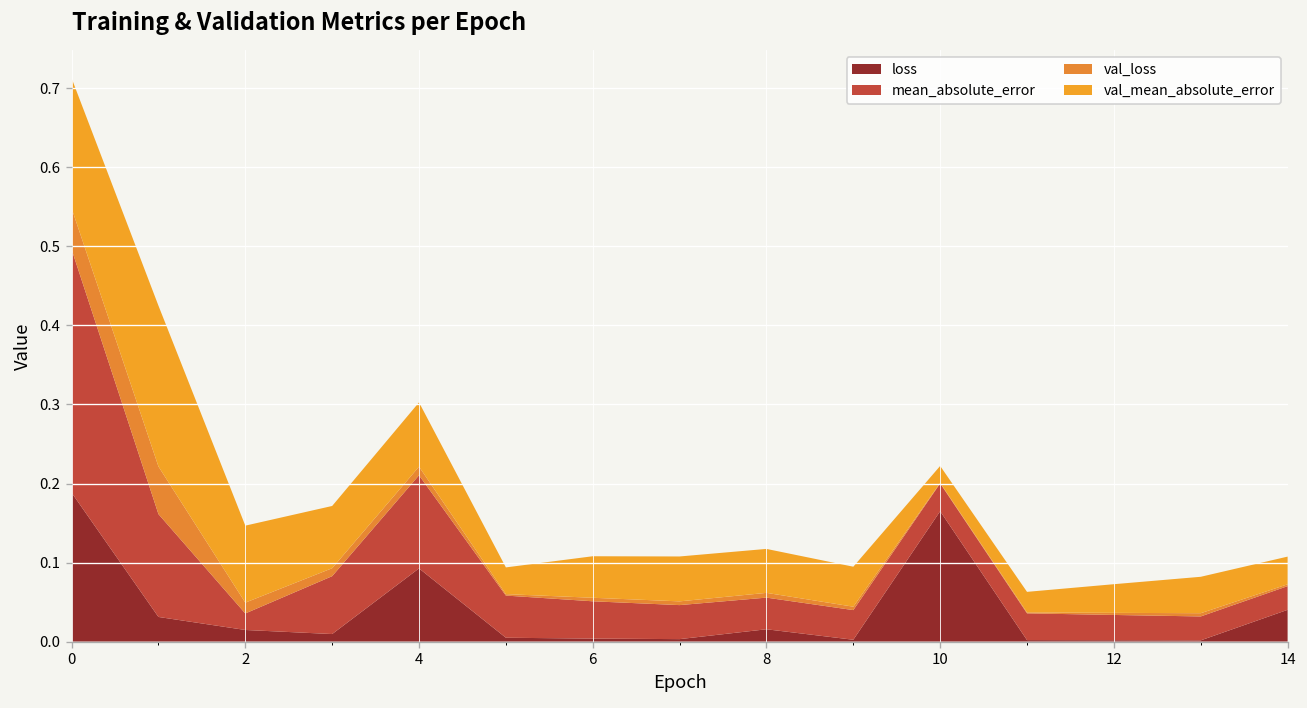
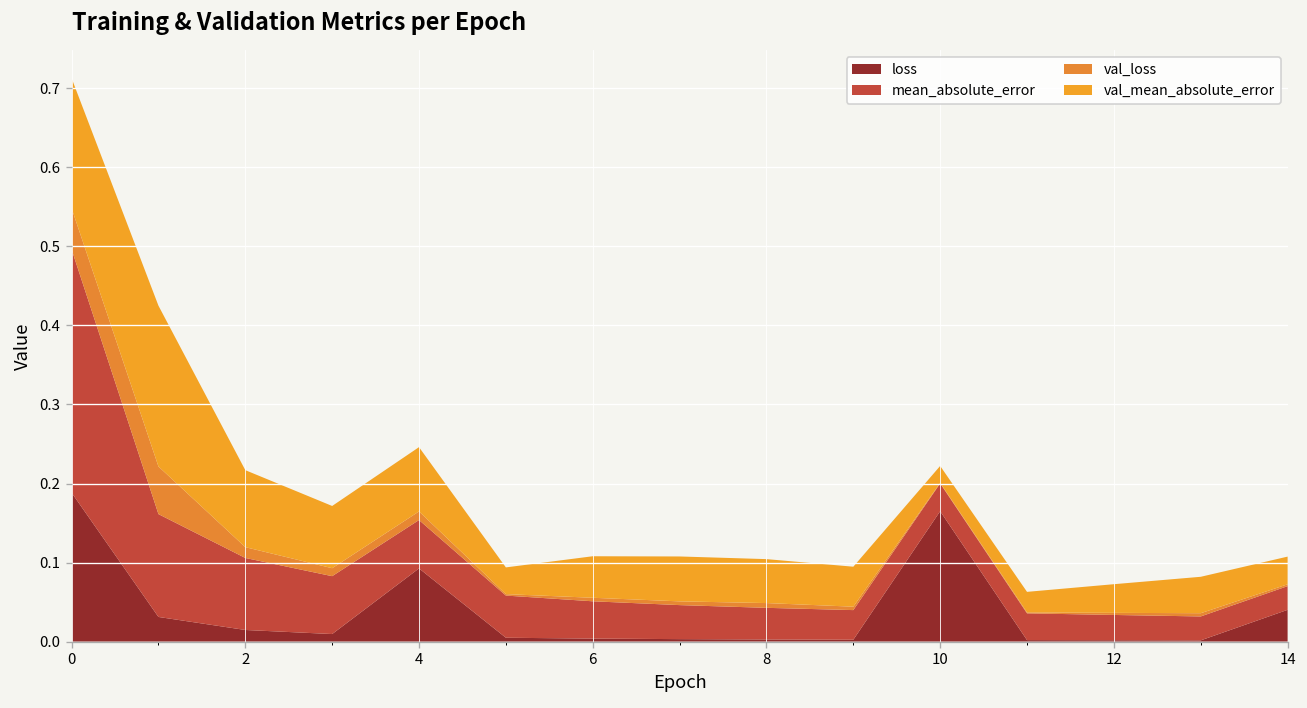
  {
    "loss": {
      "0": 0.19,
      "2": 0.01,
      "4": 0.09,
      "6": 0.00,
-     "8": 0.02,
+     "8": 0.00,
      "10": 0.17,
      "14": 0.04
    },
    "mean_absolute_error": {
      "0": 0.31,
-     "2": 0.02,
-     "4": 0.12,
+     "2": 0.09,
+     "4": 0.06,
      "6": 0.05,
      "8": 0.04
    }
  }
